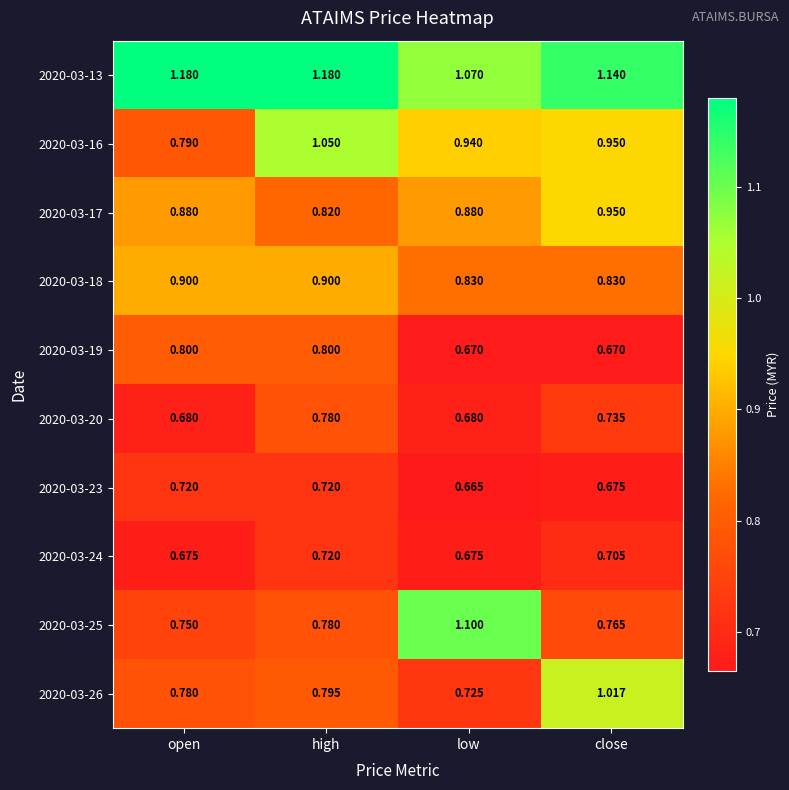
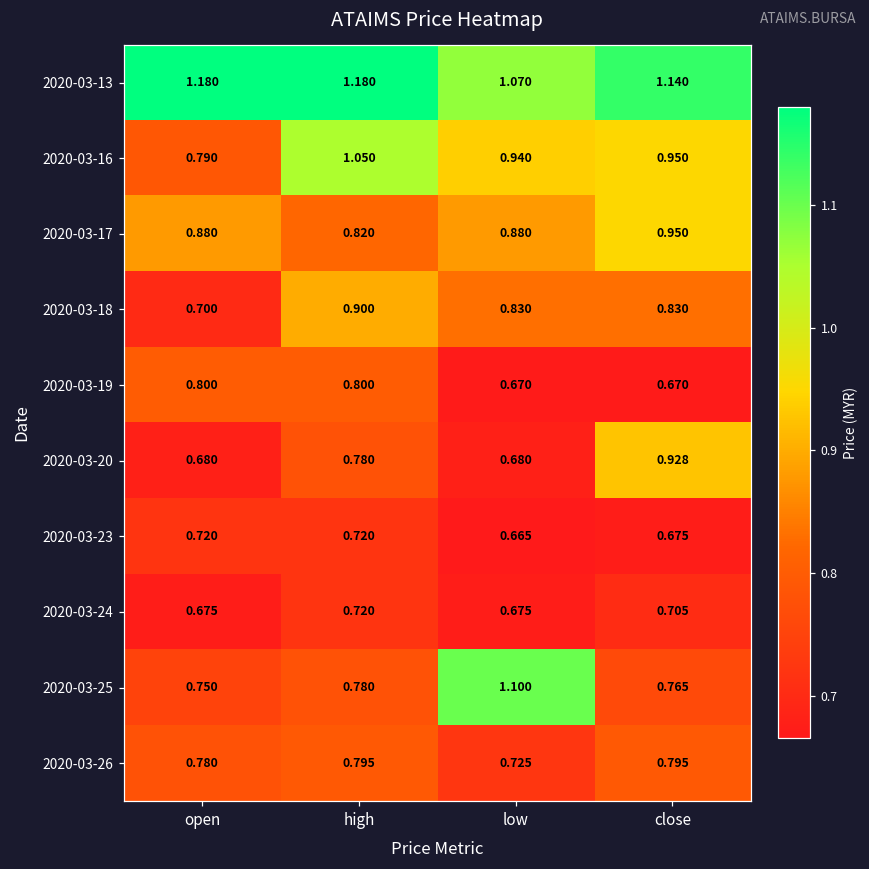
  {
    "2020-03-13": {
      "open": 1.180,
      "high": 1.180,
      "low": 1.070,
      "close": 1.140
    },
    "2020-03-16": {
      "open": 0.790,
      "high": 1.050,
      "low": 0.940,
      "close": 0.950
    },
    "2020-03-17": {
      "open": 0.880,
      "high": 0.820,
      "low": 0.880,
      "close": 0.950
    },
    "2020-03-18": {
-     "open": 0.900,
+     "open": 0.700,
      "high": 0.900,
      "low": 0.830,
      "close": 0.830
    },
    "2020-03-19": {
      "open": 0.800,
      "high": 0.800,
      "low": 0.670,
      "close": 0.670
    },
    "2020-03-20": {
      "open": 0.680,
      "high": 0.780,
      "low": 0.680,
-     "close": 0.735
+     "close": 0.928
    },
    "2020-03-23": {
      "open": 0.720,
      "high": 0.720,
      "low": 0.665,
      "close": 0.675
    },
    "2020-03-24": {
      "open": 0.675,
      "high": 0.720,
      "low": 0.675,
      "close": 0.705
    },
    "2020-03-25": {
      "open": 0.750,
      "high": 0.780,
      "low": 1.100,
      "close": 0.765
    },
    "2020-03-26": {
      "open": 0.780,
      "high": 0.795,
      "low": 0.725,
-     "close": 1.017
+     "close": 0.795
    }
  }
